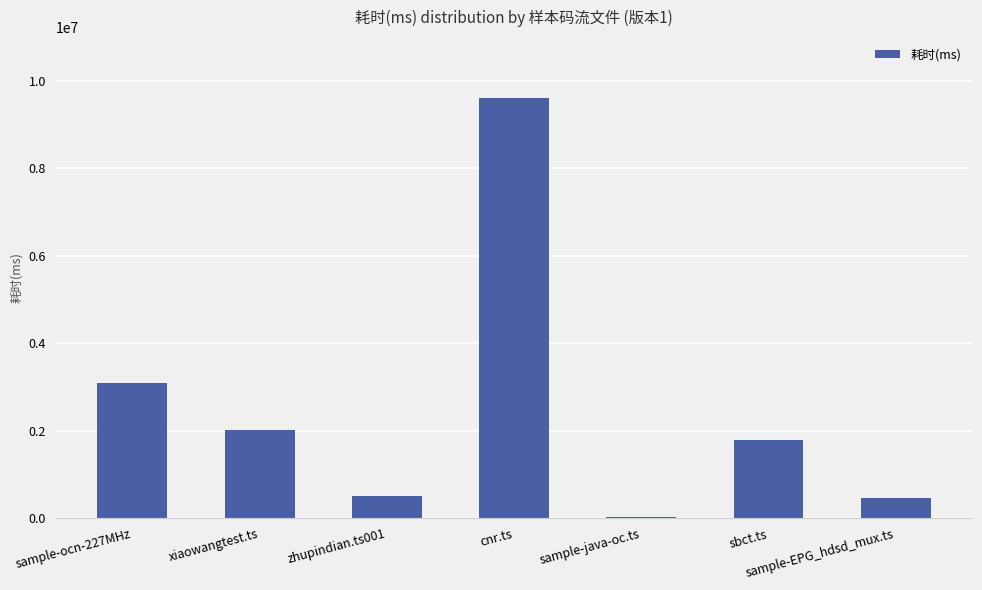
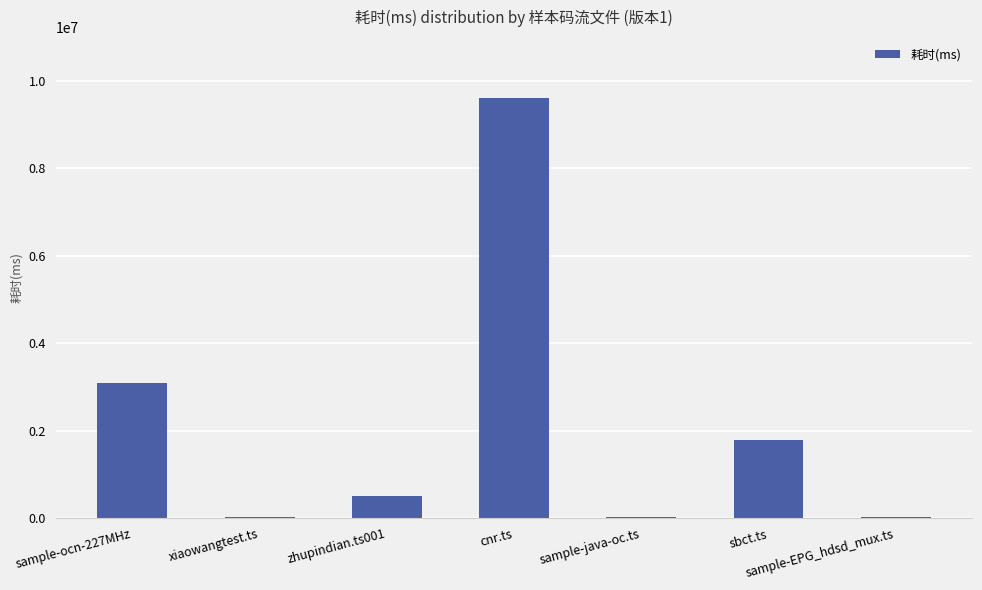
  {
    "sample-ocn-227MHz": 3100000,
-   "xiaowangtest.ts": 2000000,
+   "xiaowangtest.ts": 0,
    "zhupindian.ts001": 500000,
    "cnr.ts": 9600000,
    "sbct.ts": 1800000,
-   "sample-EPG_hdsd_mux.ts": 500000
+   "sample-EPG_hdsd_mux.ts": 0
  }
